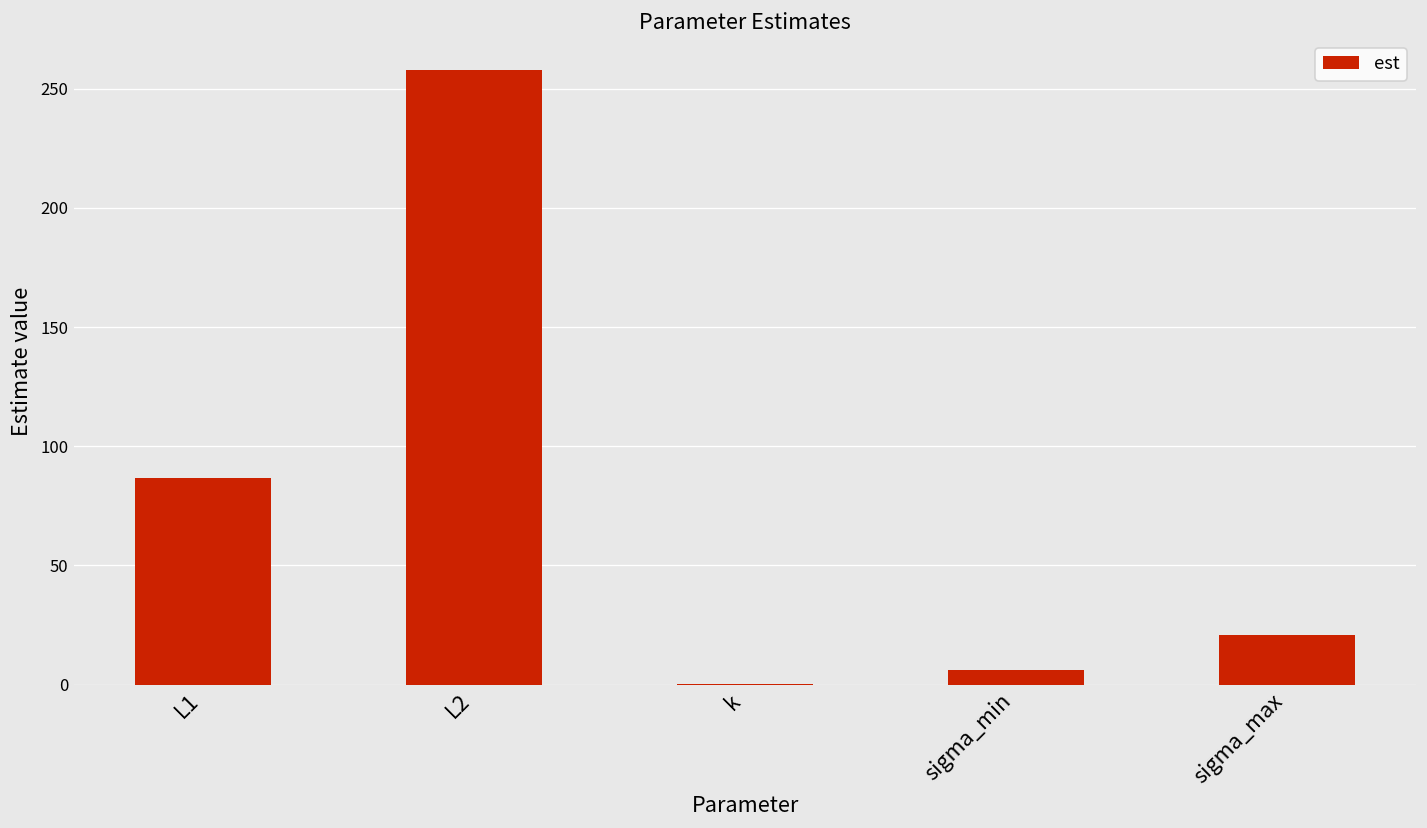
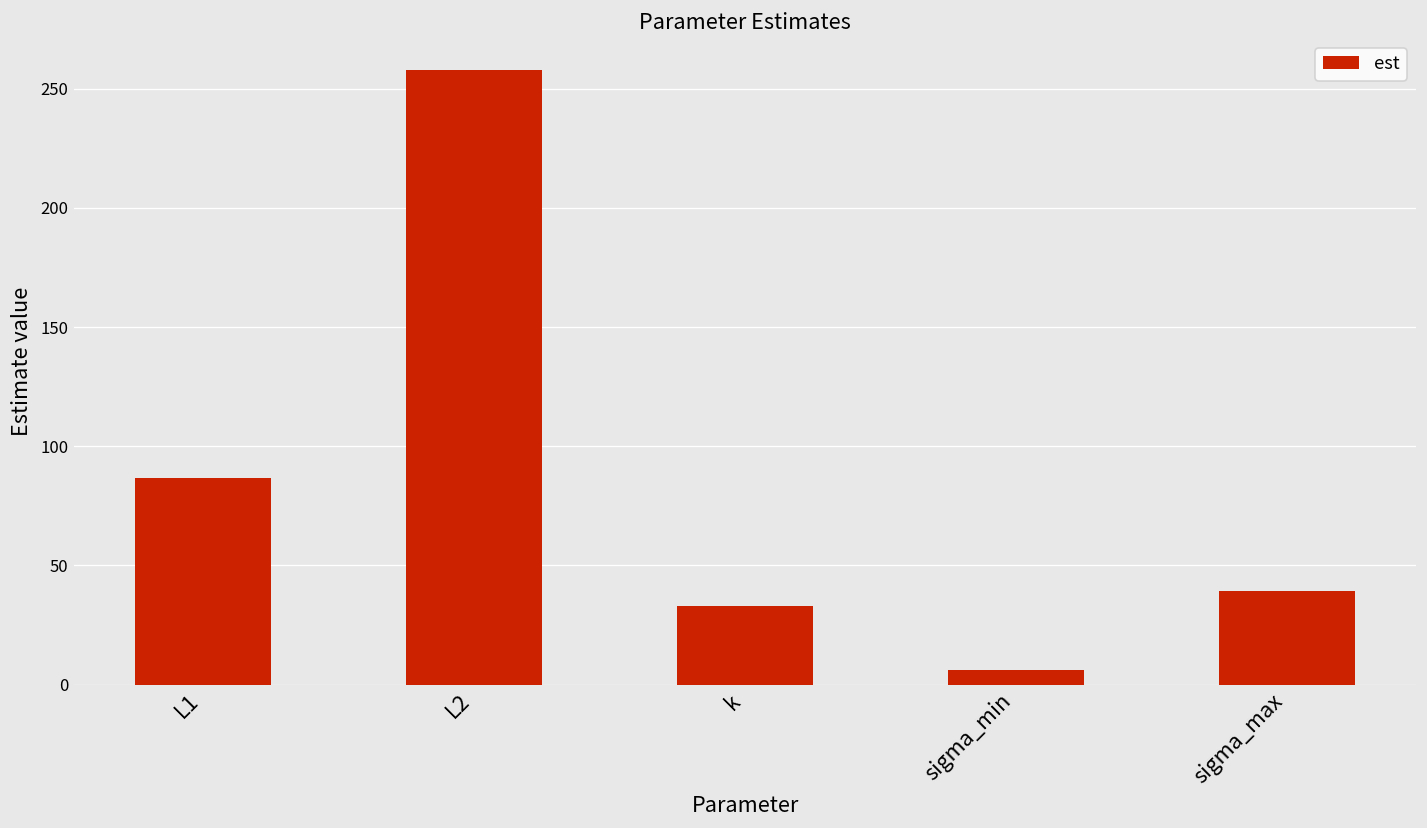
  {
    "L1": 87,
    "L2": 258,
-   "k": 0,
+   "k": 33,
    "sigma_min": 6,
-   "sigma_max": 21
+   "sigma_max": 39
  }
